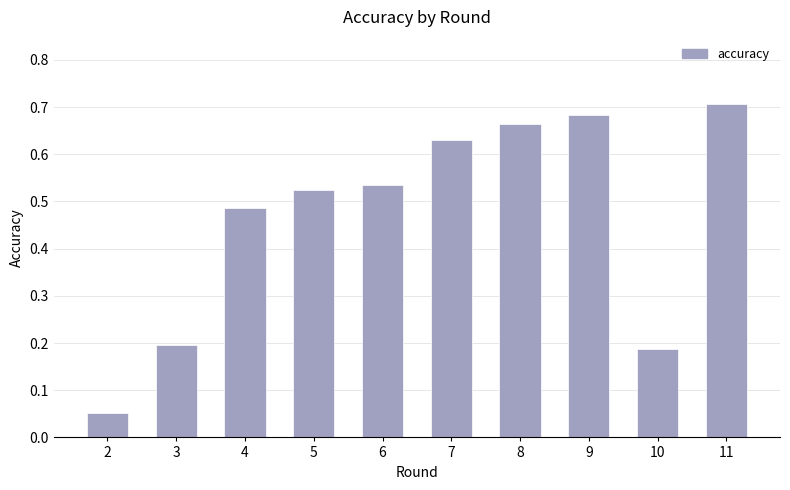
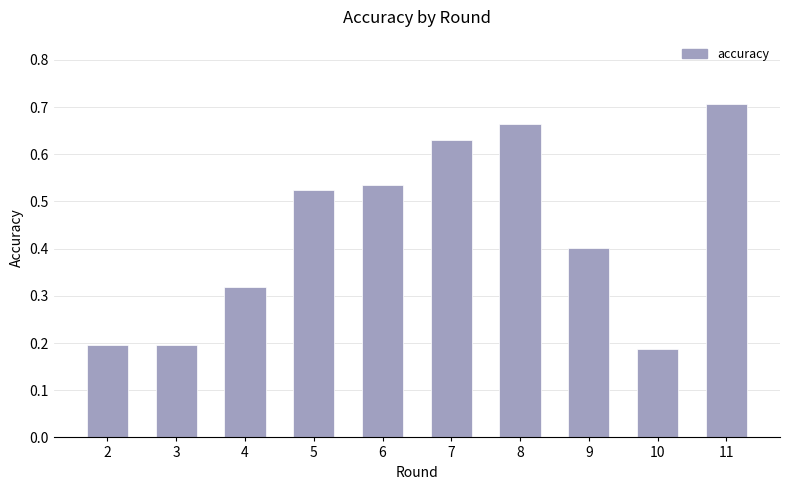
  {
-   "2": 0.05,
+   "2": 0.20,
    "3": 0.20,
-   "4": 0.49,
+   "4": 0.32,
    "5": 0.52,
    "6": 0.54,
    "7": 0.63,
    "8": 0.66,
-   "9": 0.68,
+   "9": 0.40,
    "10": 0.19,
    "11": 0.71
  }
